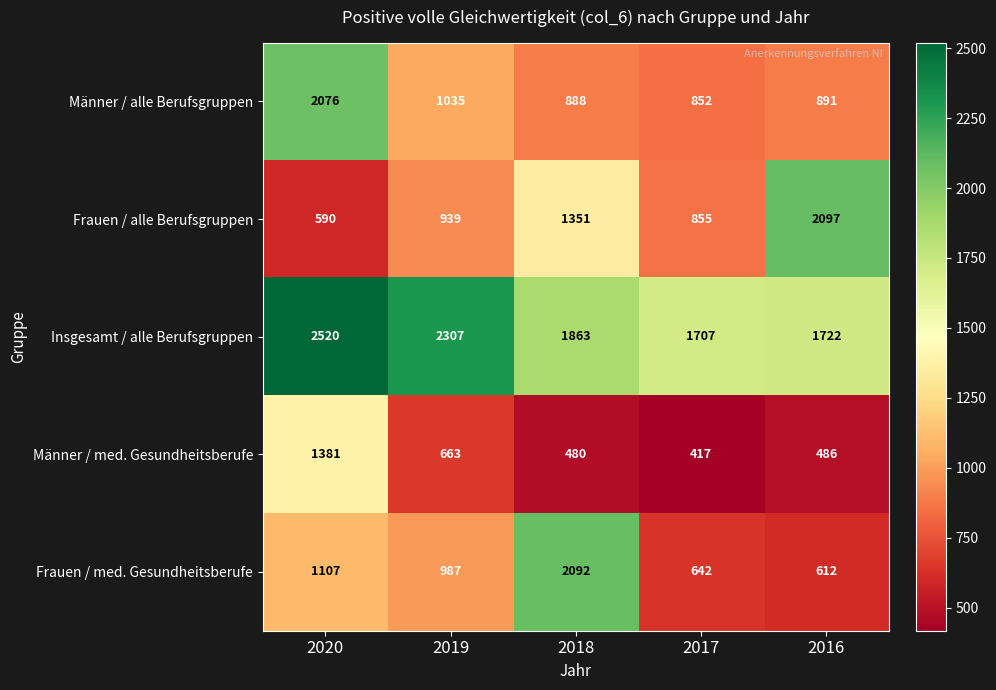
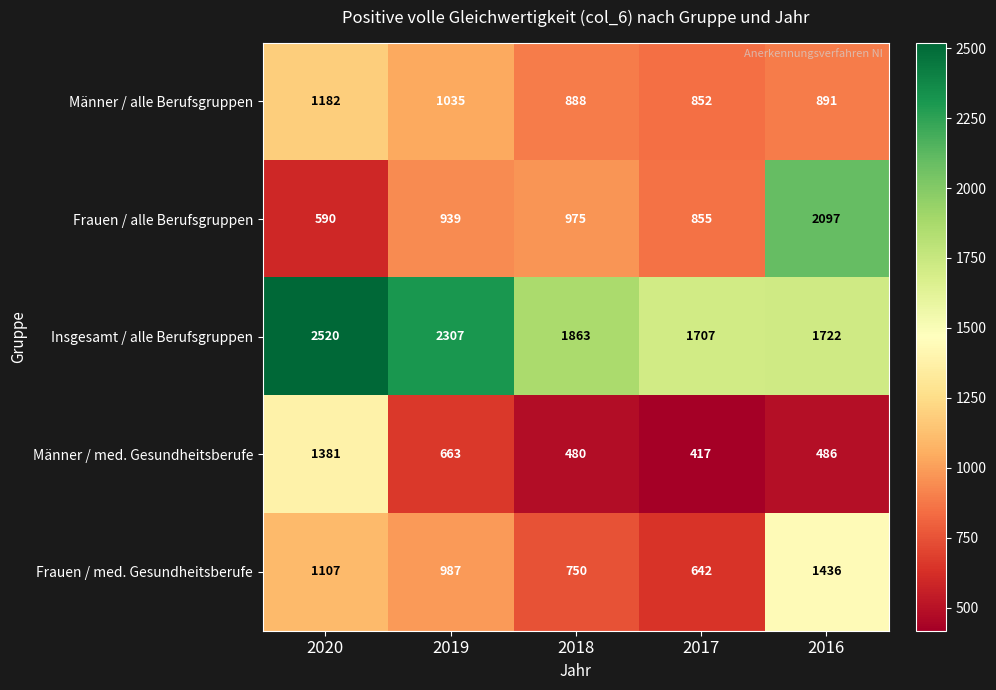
  {
    "Männer / alle Berufsgruppen": {
-     "2020": 2076,
+     "2020": 1182,
      "2019": 1035,
      "2018": 888,
      "2017": 852
    },
    "Frauen / alle Berufsgruppen": {
      "2020": 590,
      "2019": 939,
-     "2018": 1351,
+     "2018": 975,
      "2017": 855,
      "2016": 2097
    },
    "Insgesamt / alle Berufsgruppen": {
      "2020": 2520,
      "2019": 2307,
      "2018": 1863,
      "2017": 1707,
      "2016": 1722
    },
    "Männer / med. Gesundheitsberufe": {
      "2020": 1381,
      "2019": 663,
      "2018": 480,
      "2017": 417,
      "2016": 486
    },
    "Frauen / med. Gesundheitsberufe": {
      "2020": 1107,
      "2019": 987,
-     "2018": 2092,
+     "2018": 750,
      "2017": 642,
-     "2016": 612
+     "2016": 1436
    }
  }
